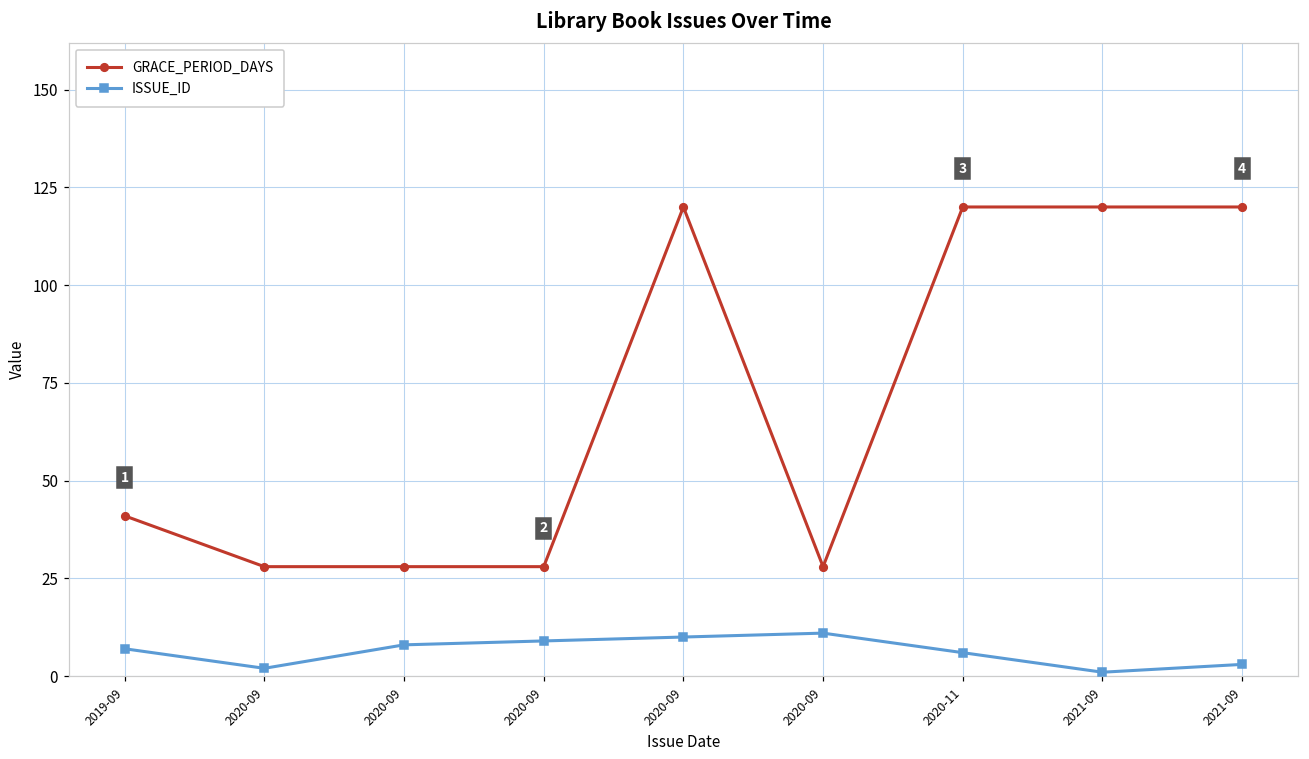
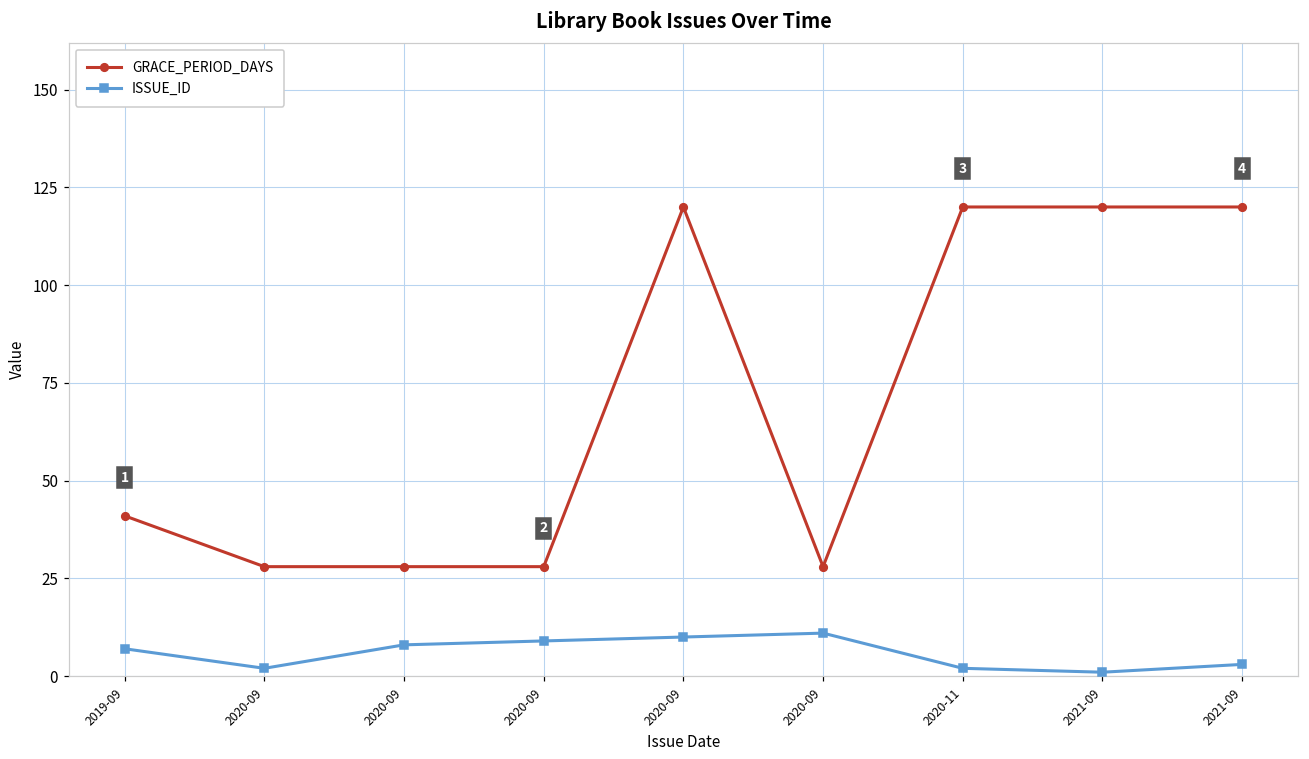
  {
    "GRACE_PERIOD_DAYS": {
      "2019-09": 41,
      "2020-11": 120
    },
    "ISSUE_ID": {
      "2019-09": 7,
-     "2020-11": 6
+     "2020-11": 2
    }
  }
